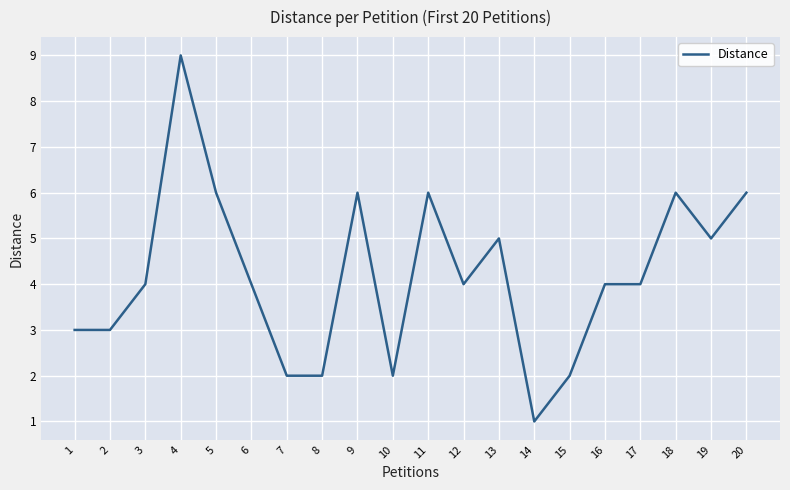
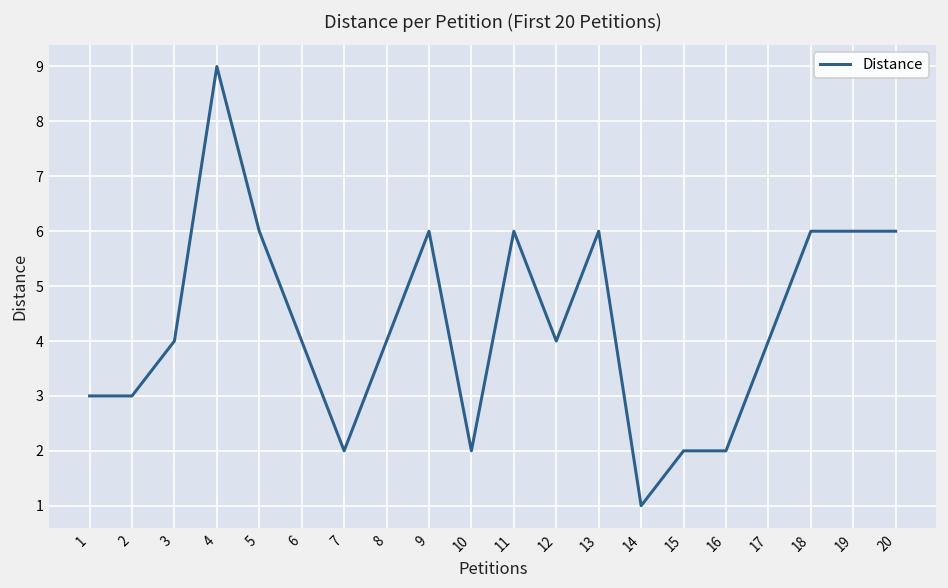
  {
    "1": 3,
    "2": 3,
    "3": 4,
    "4": 9,
    "5": 6,
    "6": 4,
    "7": 2,
-   "8": 2,
+   "8": 4,
    "9": 6,
    "10": 2,
    "11": 6,
    "12": 4,
-   "13": 5,
+   "13": 6,
    "14": 1,
    "15": 2,
-   "16": 4,
+   "16": 2,
    "17": 4,
    "18": 6,
-   "19": 5,
+   "19": 6,
    "20": 6
  }
